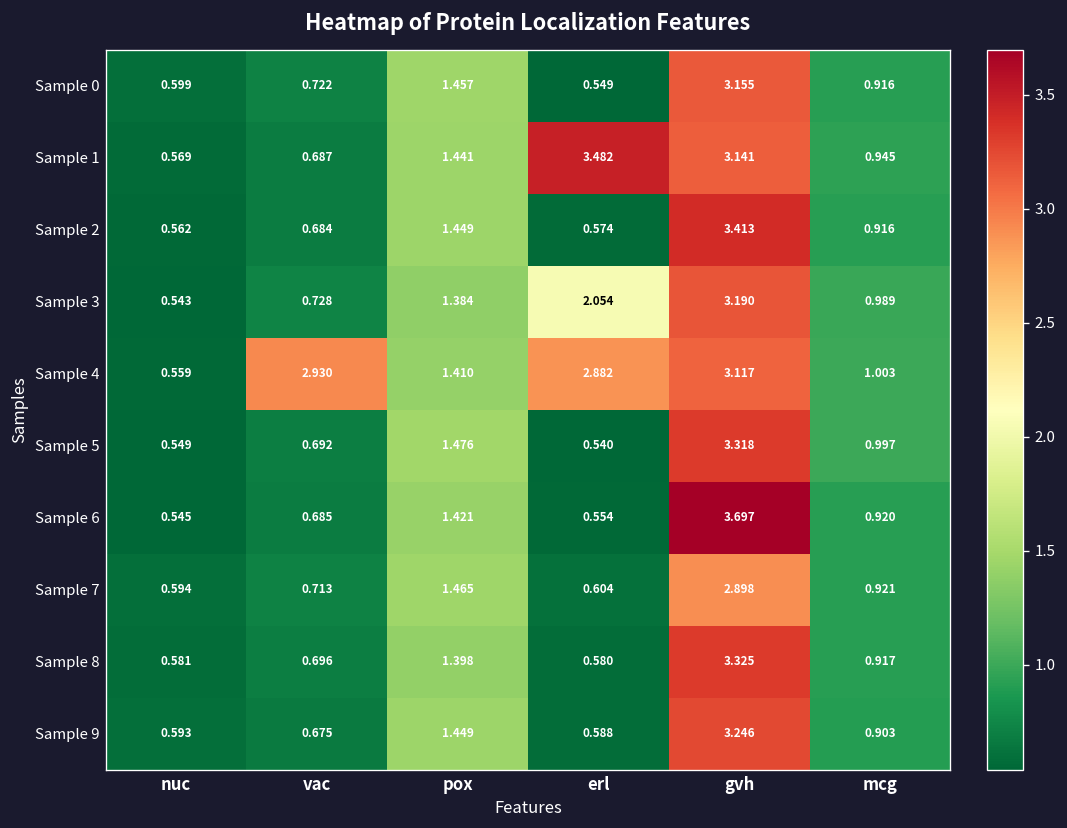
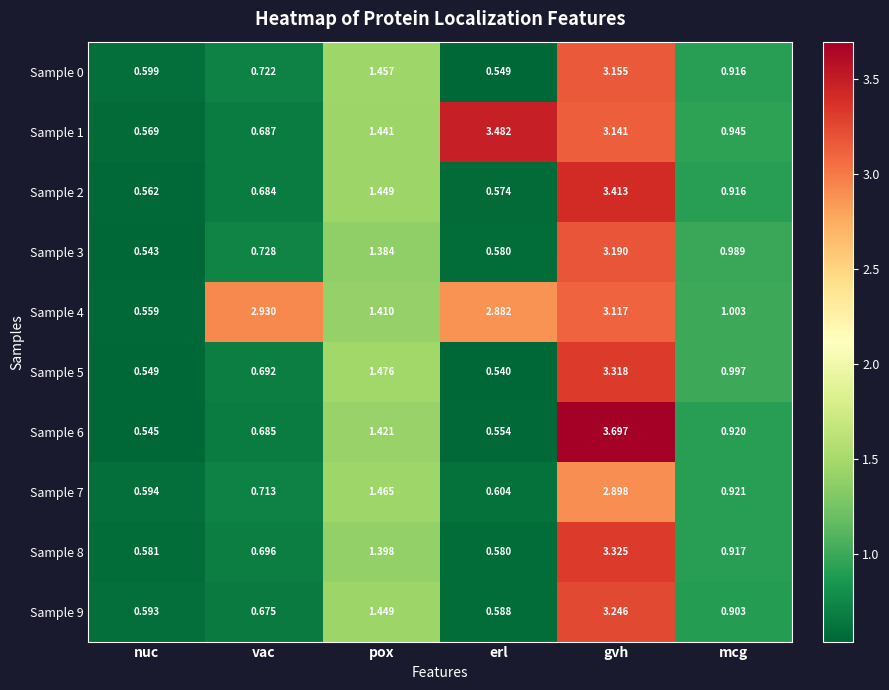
  {
    "Sample 0": {
      "nuc": 0.599,
      "vac": 0.722,
      "pox": 1.457,
      "erl": 0.549,
      "gvh": 3.155,
      "mcg": 0.916
    },
    "Sample 1": {
      "nuc": 0.569,
      "vac": 0.687,
      "pox": 1.441,
      "erl": 3.482,
      "gvh": 3.141,
      "mcg": 0.945
    },
    "Sample 2": {
      "nuc": 0.562,
      "vac": 0.684,
      "pox": 1.449,
      "erl": 0.574,
      "gvh": 3.413,
      "mcg": 0.916
    },
    "Sample 3": {
      "nuc": 0.543,
      "vac": 0.728,
      "pox": 1.384,
-     "erl": 2.054,
+     "erl": 0.580,
      "gvh": 3.190,
      "mcg": 0.989
    },
    "Sample 4": {
      "nuc": 0.559,
      "vac": 2.930,
      "pox": 1.410,
      "erl": 2.882,
      "gvh": 3.117,
      "mcg": 1.003
    },
    "Sample 5": {
      "nuc": 0.549,
      "vac": 0.692,
      "pox": 1.476,
      "erl": 0.540,
      "gvh": 3.318,
      "mcg": 0.997
    },
    "Sample 6": {
      "nuc": 0.545,
      "vac": 0.685,
      "pox": 1.421,
      "erl": 0.554,
      "gvh": 3.697,
      "mcg": 0.920
    },
    "Sample 7": {
      "nuc": 0.594,
      "vac": 0.713,
      "pox": 1.465,
      "erl": 0.604,
      "gvh": 2.898,
      "mcg": 0.921
    },
    "Sample 8": {
      "nuc": 0.581,
      "vac": 0.696,
      "pox": 1.398,
      "erl": 0.580,
      "gvh": 3.325,
      "mcg": 0.917
    },
    "Sample 9": {
      "nuc": 0.593,
      "vac": 0.675,
      "pox": 1.449,
      "erl": 0.588,
      "gvh": 3.246,
      "mcg": 0.903
    }
  }
